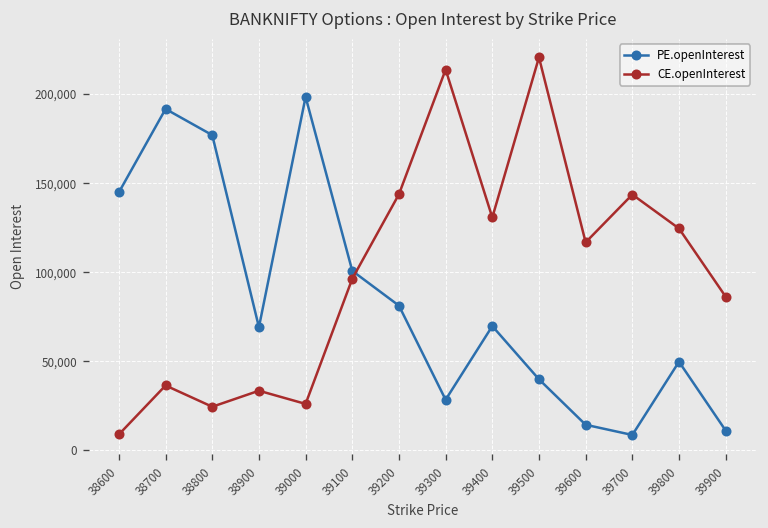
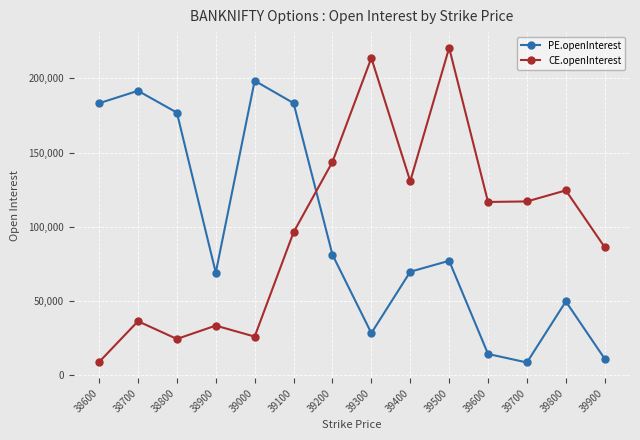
  {
    "PE.openInterest": {
-     "38600": "145,000",
+     "38600": "183,000",
      "38700": "192,000",
      "38800": "177,000",
      "38900": "69,000",
      "39000": "198,000",
-     "39100": "101,000",
+     "39100": "183,000",
      "39200": "81,000",
      "39300": "28,000",
      "39400": "70,000",
-     "39500": "40,000",
+     "39500": "77,000",
      "39600": "14,000",
      "39700": "9,000",
      "39800": "50,000",
      "39900": "11,000"
    },
    "CE.openInterest": {
      "38600": "9,000",
      "38700": "36,000",
      "38800": "24,000",
      "38900": "33,000",
      "39000": "26,000",
      "39100": "96,000",
      "39200": "144,000",
      "39300": "214,000",
      "39400": "131,000",
      "39500": "221,000",
      "39600": "117,000",
-     "39700": "144,000",
+     "39700": "117,000",
      "39800": "125,000",
      "39900": "86,000"
    }
  }
